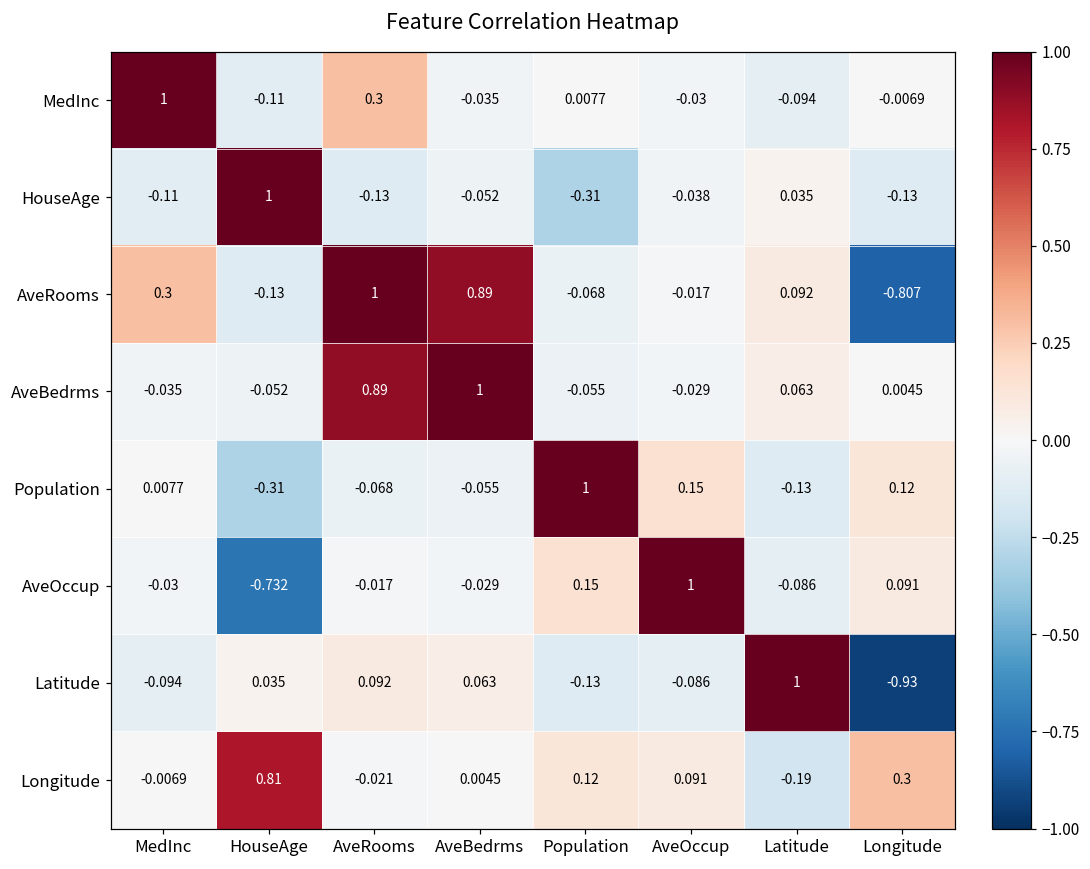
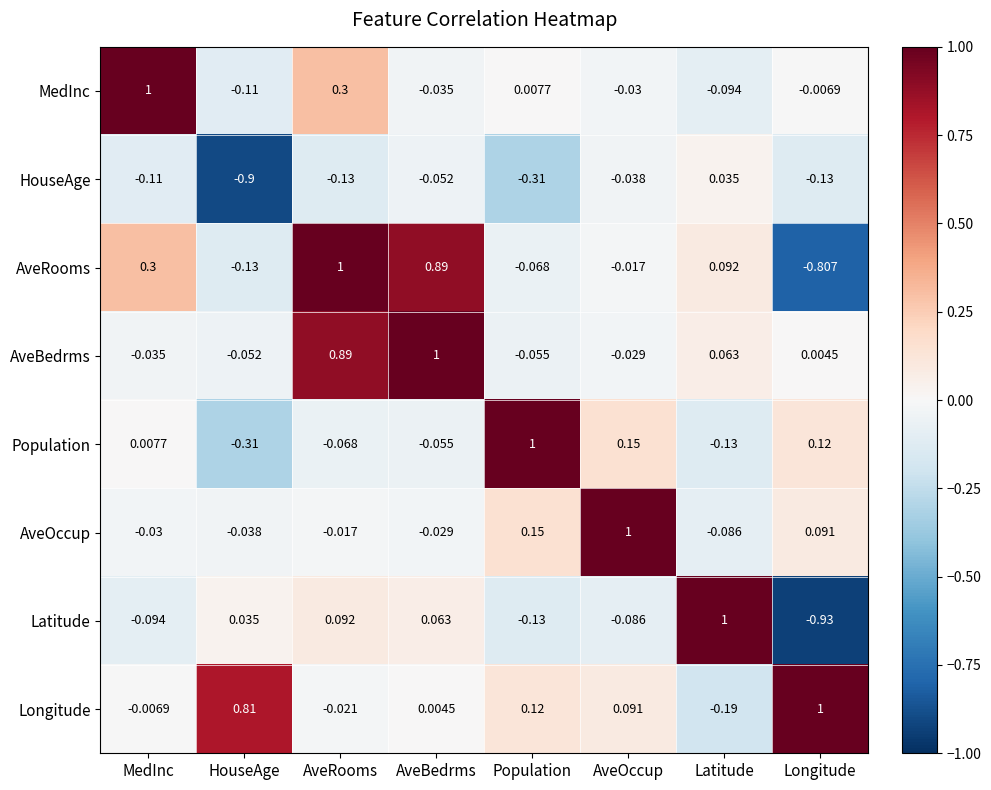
  {
    "MedInc": {
      "MedInc": 1,
      "HouseAge": -0.11,
      "AveRooms": 0.3,
      "AveBedrms": -0.035,
      "Population": 0.0077,
      "AveOccup": -0.03,
      "Latitude": -0.094,
      "Longitude": -0.0069
    },
    "HouseAge": {
      "MedInc": -0.11,
-     "HouseAge": 1,
+     "HouseAge": -0.9,
      "AveRooms": -0.13,
      "AveBedrms": -0.052,
      "Population": -0.31,
      "AveOccup": -0.038,
      "Latitude": 0.035,
      "Longitude": -0.13
    },
    "AveRooms": {
      "MedInc": 0.3,
      "HouseAge": -0.13,
      "AveRooms": 1,
      "AveBedrms": 0.89,
      "Population": -0.068,
      "AveOccup": -0.017,
      "Latitude": 0.092,
      "Longitude": -0.807
    },
    "AveBedrms": {
      "MedInc": -0.035,
      "HouseAge": -0.052,
      "AveRooms": 0.89,
      "AveBedrms": 1,
      "Population": -0.055,
      "AveOccup": -0.029,
      "Latitude": 0.063,
      "Longitude": 0.0045
    },
    "Population": {
      "MedInc": 0.0077,
      "HouseAge": -0.31,
      "AveRooms": -0.068,
      "AveBedrms": -0.055,
      "Population": 1,
      "AveOccup": 0.15,
      "Latitude": -0.13,
      "Longitude": 0.12
    },
    "AveOccup": {
      "MedInc": -0.03,
-     "HouseAge": -0.732,
+     "HouseAge": -0.038,
      "AveRooms": -0.017,
      "AveBedrms": -0.029,
      "Population": 0.15,
      "AveOccup": 1,
      "Latitude": -0.086,
      "Longitude": 0.091
    },
    "Latitude": {
      "MedInc": -0.094,
      "HouseAge": 0.035,
      "AveRooms": 0.092,
      "AveBedrms": 0.063,
      "Population": -0.13,
      "AveOccup": -0.086,
      "Latitude": 1,
      "Longitude": -0.93
    },
    "Longitude": {
      "MedInc": -0.0069,
      "HouseAge": 0.81,
      "AveRooms": -0.021,
      "AveBedrms": 0.0045,
      "Population": 0.12,
      "AveOccup": 0.091,
      "Latitude": -0.19,
-     "Longitude": 0.3
+     "Longitude": 1
    }
  }
